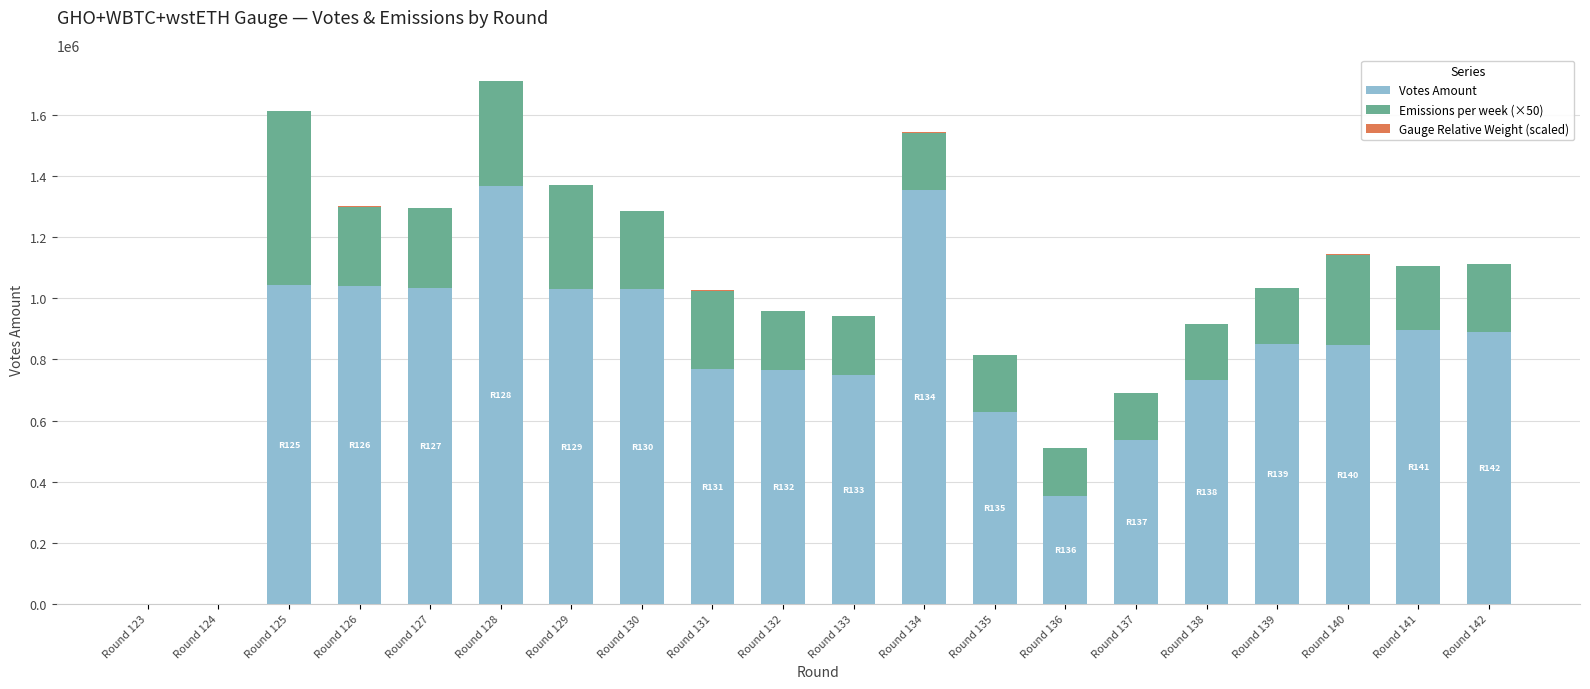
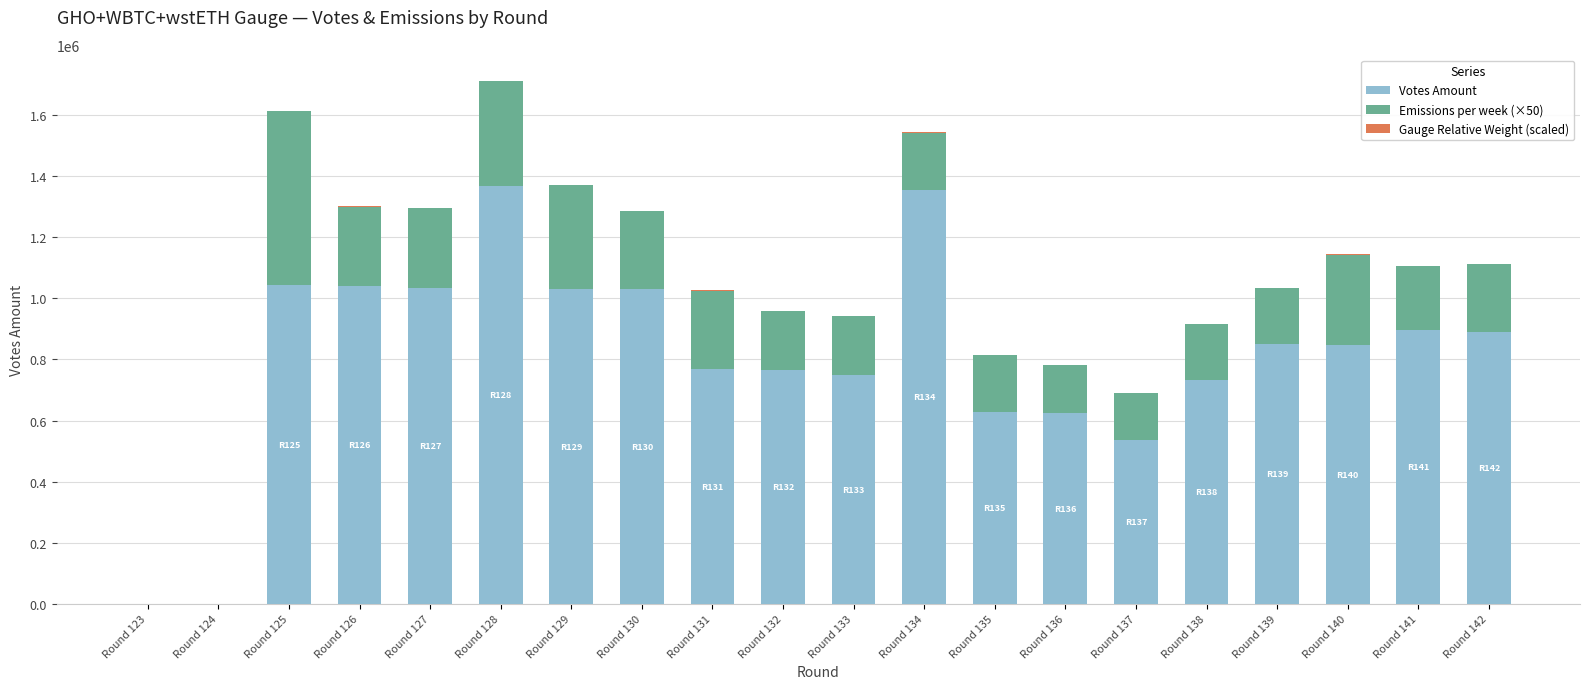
  {
    "Votes Amount": {
      "Round 123": 0,
      "Round 124": 0,
      "Round 125": 1050000,
      "Round 126": 1040000,
      "Round 127": 1040000,
      "Round 128": 1370000,
      "Round 129": 1030000,
      "Round 130": 1030000,
      "Round 131": 770000,
      "Round 132": 770000,
      "Round 133": 750000,
      "Round 134": 1360000,
      "Round 135": 630000,
-     "Round 136": 350000,
+     "Round 136": 620000,
      "Round 137": 540000,
      "Round 138": 730000,
      "Round 139": 850000,
      "Round 140": 850000,
      "Round 141": 900000,
      "Round 142": 890000
    },
    "Emissions per week (×50)": {
      "Round 123": 0,
      "Round 124": 0,
      "Round 125": 570000,
      "Round 126": 260000,
      "Round 127": 260000,
      "Round 128": 340000,
      "Round 129": 340000,
      "Round 130": 260000,
      "Round 131": 260000,
      "Round 132": 190000,
      "Round 133": 190000,
      "Round 134": 190000,
      "Round 135": 190000,
      "Round 136": 160000,
      "Round 137": 150000,
      "Round 138": 180000,
      "Round 139": 180000,
      "Round 140": 300000,
      "Round 141": 210000,
      "Round 142": 220000
    },
    "Gauge Relative Weight (scaled)": {
      "Round 123": 0,
      "Round 124": 0,
      "Round 125": 0
    }
  }
